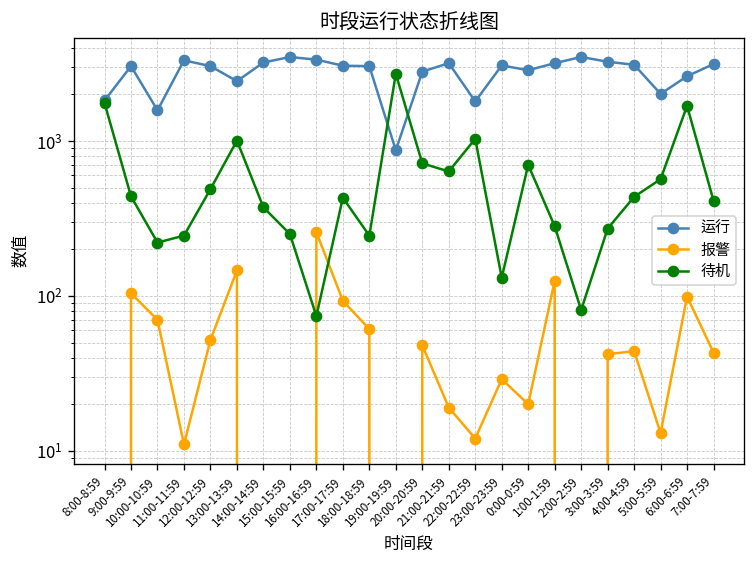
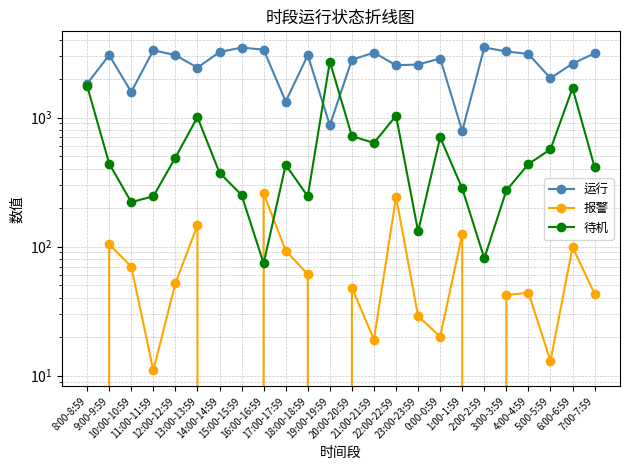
  {
    "运行": {
      "9:00-9:59": 3000,
      "10:00-10:59": 1600,
      "11:00-11:59": 3300,
      "12:00-12:59": 3000,
      "13:00-13:59": 2400,
      "14:00-14:59": 3200,
      "15:00-15:59": 3500,
      "16:00-16:59": 3400,
-     "17:00-17:59": 3100,
+     "17:00-17:59": 1300,
      "18:00-18:59": 3000,
      "19:00-19:59": 900,
      "20:00-20:59": 2800,
      "21:00-21:59": 3200,
-     "22:00-22:59": 1800,
-     "23:00-23:59": 3100,
+     "22:00-22:59": 2500,
+     "23:00-23:59": 2600,
      "0:00-0:59": 2900,
-     "1:00-1:59": 3200,
+     "1:00-1:59": 800,
      "2:00-2:59": 3500,
      "3:00-3:59": 3200,
      "4:00-4:59": 3100,
      "5:00-5:59": 2000,
      "6:00-6:59": 2600,
      "7:00-7:59": 3100
    },
    "报警": {
      "9:00-9:59": 100,
      "10:00-10:59": 70,
      "11:00-11:59": 11,
      "12:00-12:59": 52,
      "13:00-13:59": 150,
      "16:00-16:59": 260,
      "17:00-17:59": 90,
      "18:00-18:59": 60,
      "20:00-20:59": 48,
      "21:00-21:59": 19,
-     "22:00-22:59": 12,
+     "22:00-22:59": 240,
      "23:00-23:59": 29,
      "0:00-0:59": 20,
      "1:00-1:59": 130,
      "3:00-3:59": 42,
      "4:00-4:59": 44,
      "5:00-5:59": 13,
      "6:00-6:59": 100,
      "7:00-7:59": 43
    },
    "待机": {
      "9:00-9:59": 440,
      "10:00-10:59": 220,
      "11:00-11:59": 250,
      "12:00-12:59": 490,
      "13:00-13:59": 1000,
      "14:00-14:59": 370,
      "15:00-15:59": 250,
      "16:00-16:59": 70,
      "17:00-17:59": 430,
      "18:00-18:59": 250,
      "19:00-19:59": 2700,
      "20:00-20:59": 700,
      "21:00-21:59": 600,
      "22:00-22:59": 1000,
      "23:00-23:59": 130,
      "0:00-0:59": 700,
      "1:00-1:59": 280,
      "2:00-2:59": 80,
      "3:00-3:59": 270,
      "4:00-4:59": 440,
      "5:00-5:59": 600,
      "6:00-6:59": 1700,
      "7:00-7:59": 410
    }
  }
